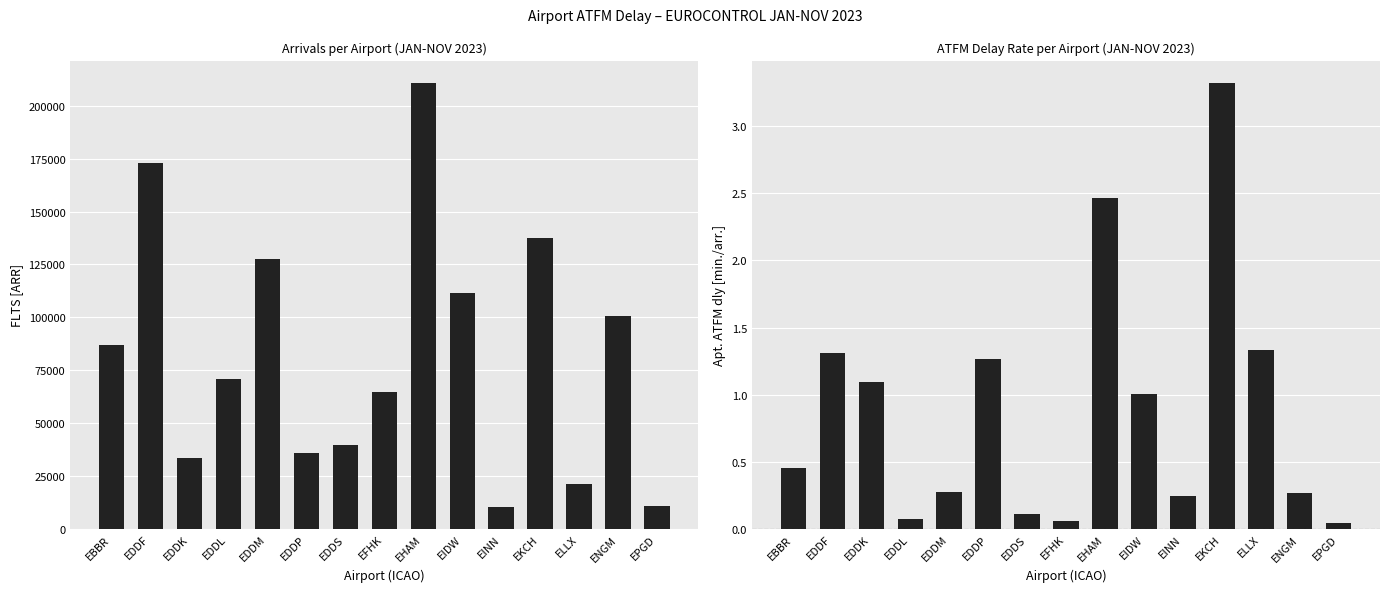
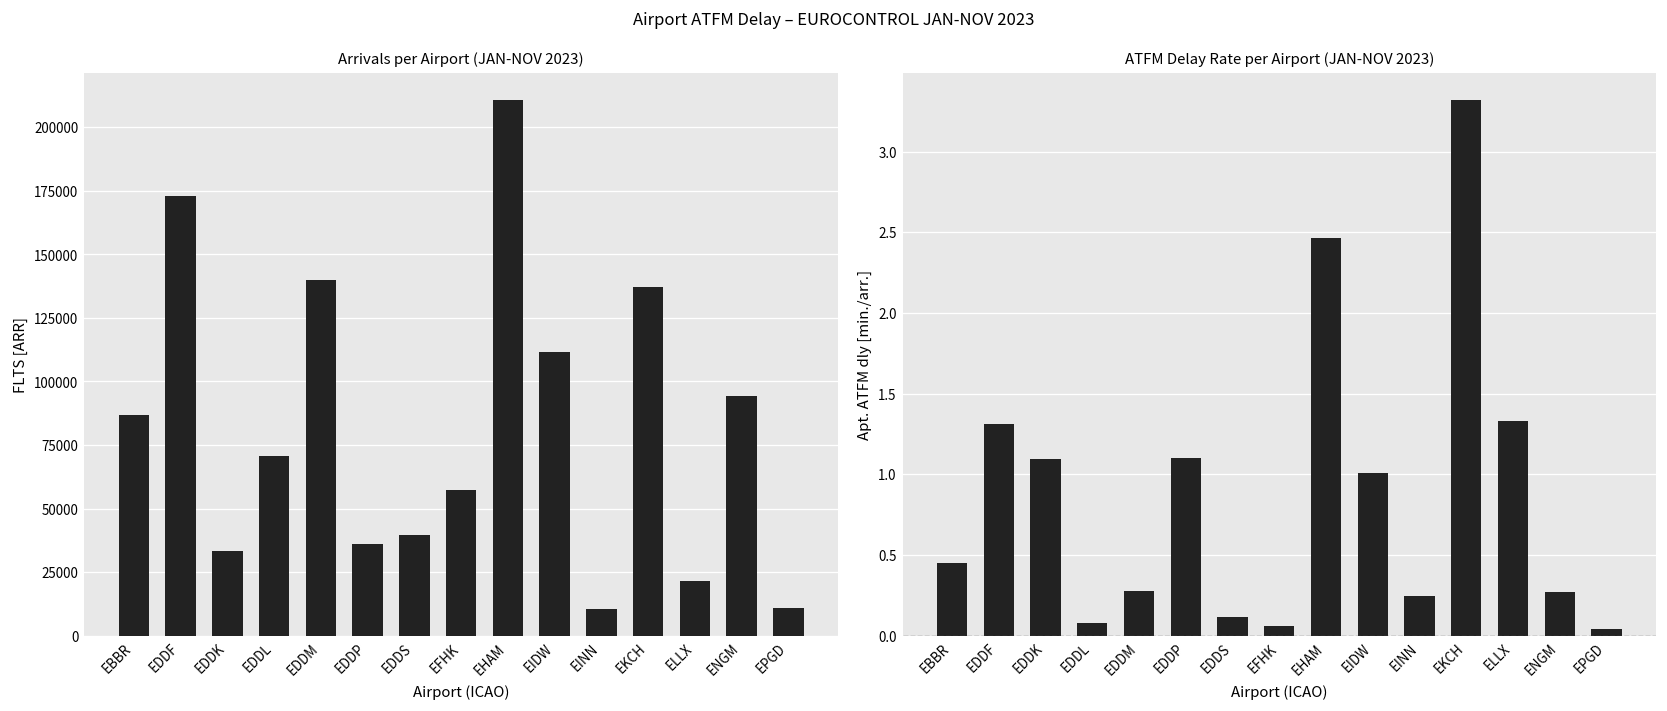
  {
    "Arrivals per Airport (JAN-NOV 2023)": {
      "EBBR": 87000,
      "EDDF": 173000,
      "EDDK": 33000,
      "EDDL": 71000,
-     "EDDM": 128000,
+     "EDDM": 140000,
      "EDDP": 36000,
      "EDDS": 40000,
-     "EFHK": 65000,
+     "EFHK": 57000,
      "EHAM": 211000,
      "EIDW": 111000,
      "EINN": 11000,
      "EKCH": 137000,
      "ELLX": 22000,
-     "ENGM": 101000,
+     "ENGM": 94000,
      "EPGD": 11000
    },
    "ATFM Delay Rate per Airport (JAN-NOV 2023)": {
      "EBBR": 0.45,
      "EDDF": 1.31,
      "EDDK": 1.09,
      "EDDL": 0.08,
      "EDDM": 0.28,
-     "EDDP": 1.27,
+     "EDDP": 1.10,
      "EDDS": 0.12,
      "EFHK": 0.06,
      "EHAM": 2.47,
      "EIDW": 1.01,
      "EINN": 0.25,
      "EKCH": 3.32,
      "ELLX": 1.33,
      "ENGM": 0.27,
      "EPGD": 0.04
    }
  }
